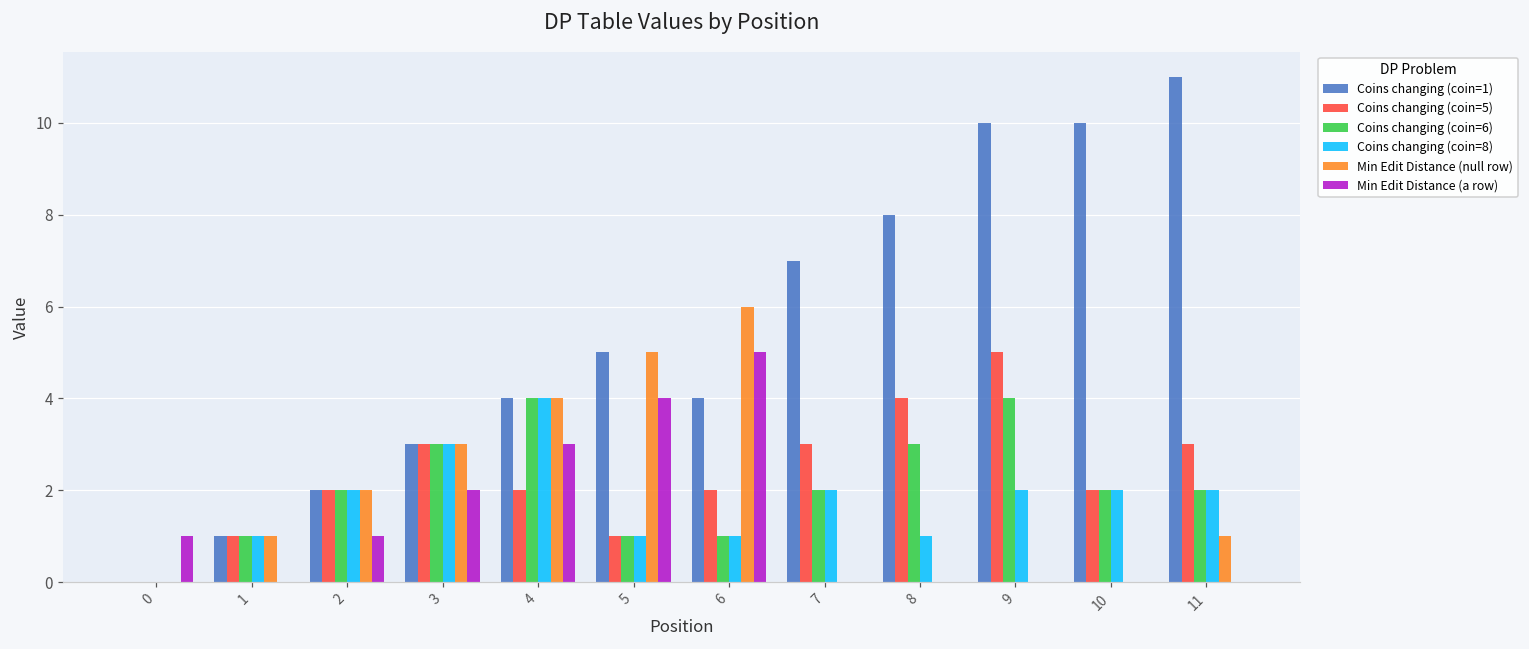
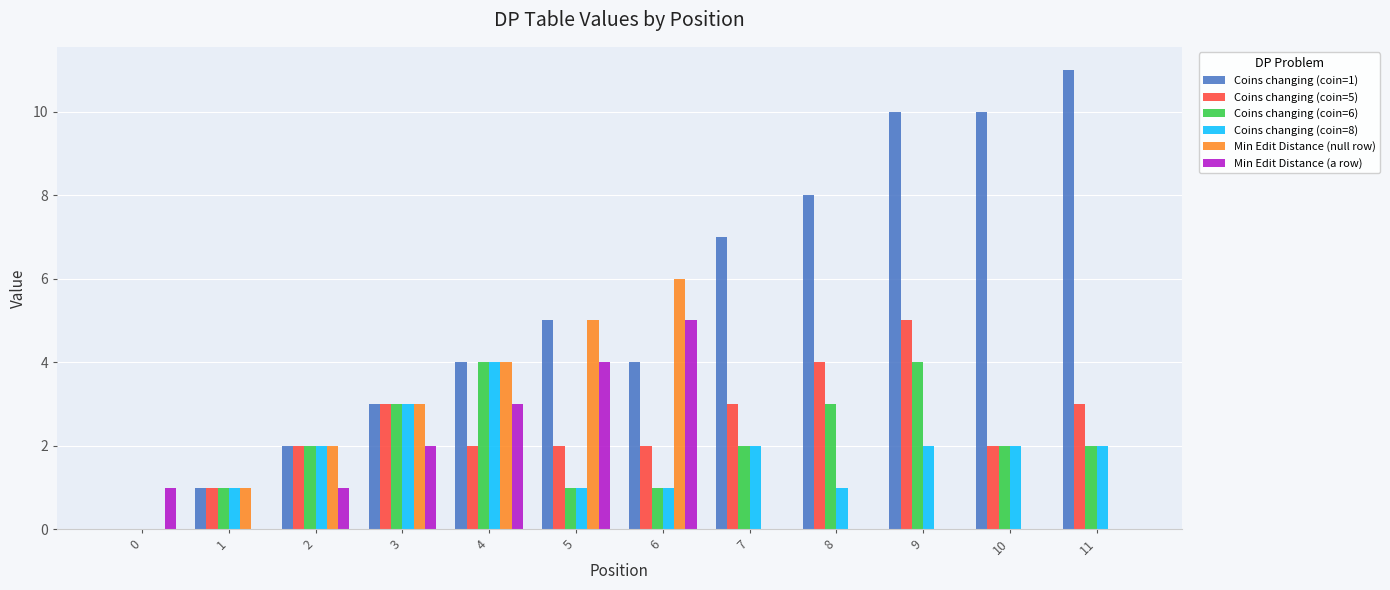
  {
    "Coins changing (coin=1)": {
      "0": 0,
      "1": 1,
      "2": 2,
      "3": 3,
      "4": 4,
      "5": 5,
      "6": 4,
      "7": 7,
      "8": 8,
      "9": 10,
      "10": 10,
      "11": 11
    },
    "Coins changing (coin=5)": {
      "0": 0,
      "1": 1,
      "2": 2,
      "3": 3,
      "4": 2,
-     "5": 1,
+     "5": 2,
      "6": 2,
      "7": 3,
      "8": 4,
      "9": 5,
      "10": 2,
      "11": 3
    },
    "Coins changing (coin=6)": {
      "0": 0,
      "1": 1,
      "2": 2,
      "3": 3,
      "4": 4,
      "5": 1,
      "6": 1,
      "7": 2,
      "8": 3,
      "9": 4,
      "10": 2,
      "11": 2
    },
    "Coins changing (coin=8)": {
      "0": 0,
      "1": 1,
      "2": 2,
      "3": 3,
      "4": 4,
      "5": 1,
      "6": 1,
      "7": 2,
      "8": 1,
      "9": 2,
      "10": 2,
      "11": 2
    },
    "Min Edit Distance (null row)": {
      "0": 0,
      "1": 1,
      "2": 2,
      "3": 3,
      "4": 4,
      "5": 5,
      "6": 6,
      "7": 0,
      "8": 0,
      "9": 0,
      "10": 0,
-     "11": 1
+     "11": 0
    },
    "Min Edit Distance (a row)": {
      "0": 1,
      "1": 0,
      "2": 1,
      "3": 2,
      "4": 3,
      "5": 4,
      "6": 5,
      "7": 0,
      "8": 0,
      "9": 0,
      "10": 0,
      "11": 0
    }
  }
